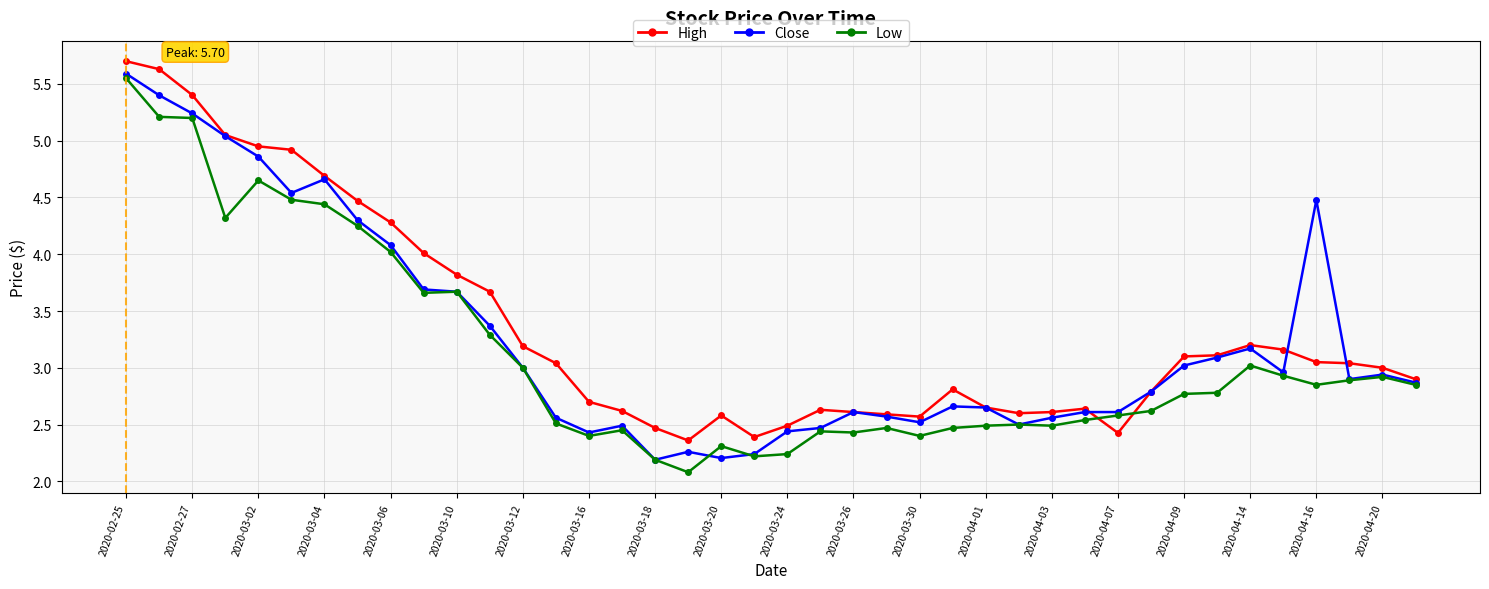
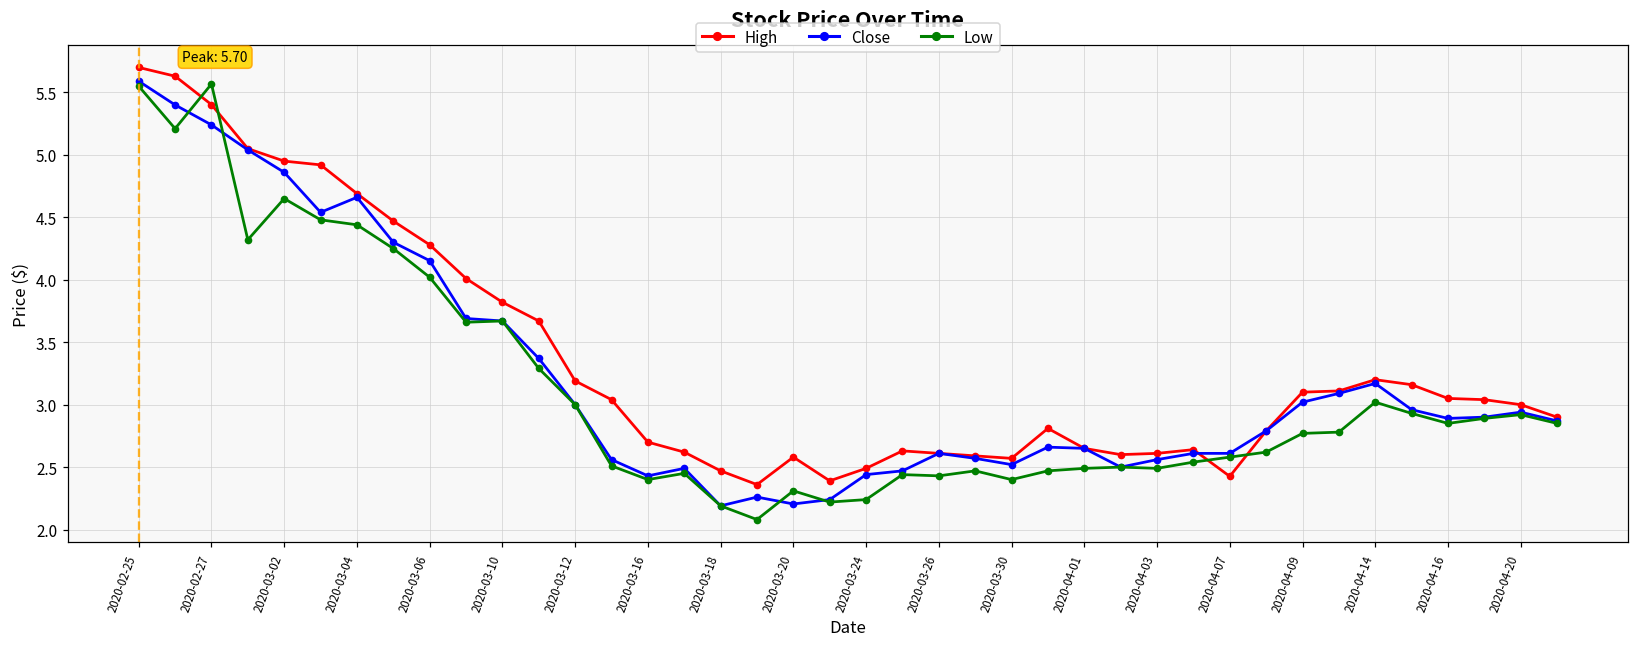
  {
    "High": {
      "2020-02-25": 5.70,
      "2020-02-27": 5.40,
      "2020-03-02": 4.95,
      "2020-03-04": 4.69,
      "2020-03-06": 4.28,
      "2020-03-10": 3.82,
      "2020-03-12": 3.19,
      "2020-03-16": 2.70,
      "2020-03-18": 2.47,
      "2020-03-20": 2.58,
      "2020-03-24": 2.49,
      "2020-03-30": 2.57,
      "2020-04-03": 2.61,
      "2020-04-07": 2.43,
      "2020-04-09": 3.10,
      "2020-04-14": 3.20,
      "2020-04-16": 3.05,
      "2020-04-20": 3.00
    },
    "Close": {
      "2020-02-25": 5.59,
      "2020-02-27": 5.24,
      "2020-03-02": 4.86,
      "2020-03-04": 4.66,
-     "2020-03-06": 4.08,
+     "2020-03-06": 4.15,
      "2020-03-16": 2.43,
      "2020-03-20": 2.20,
      "2020-03-24": 2.44,
      "2020-03-30": 2.52,
      "2020-04-03": 2.56,
      "2020-04-07": 2.61,
      "2020-04-09": 3.02,
      "2020-04-14": 3.17,
-     "2020-04-16": 4.48
+     "2020-04-16": 2.89
    },
    "Low": {
      "2020-02-25": 5.55,
-     "2020-02-27": 5.20,
+     "2020-02-27": 5.57,
      "2020-03-02": 4.65,
      "2020-03-04": 4.44,
      "2020-03-06": 4.02,
      "2020-03-16": 2.40,
      "2020-03-20": 2.31,
      "2020-03-24": 2.24,
      "2020-03-26": 2.43,
      "2020-03-30": 2.40,
      "2020-04-01": 2.49,
      "2020-04-03": 2.49,
      "2020-04-07": 2.58,
      "2020-04-09": 2.77,
      "2020-04-14": 3.02,
      "2020-04-16": 2.85
    }
  }
